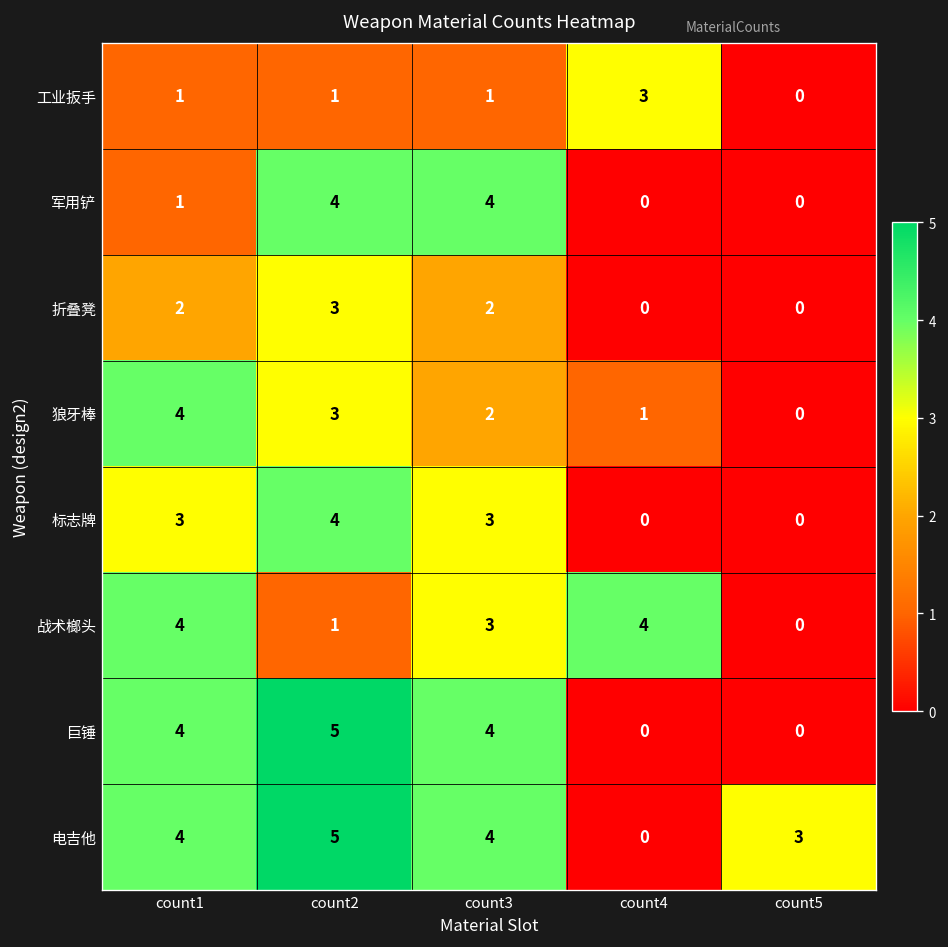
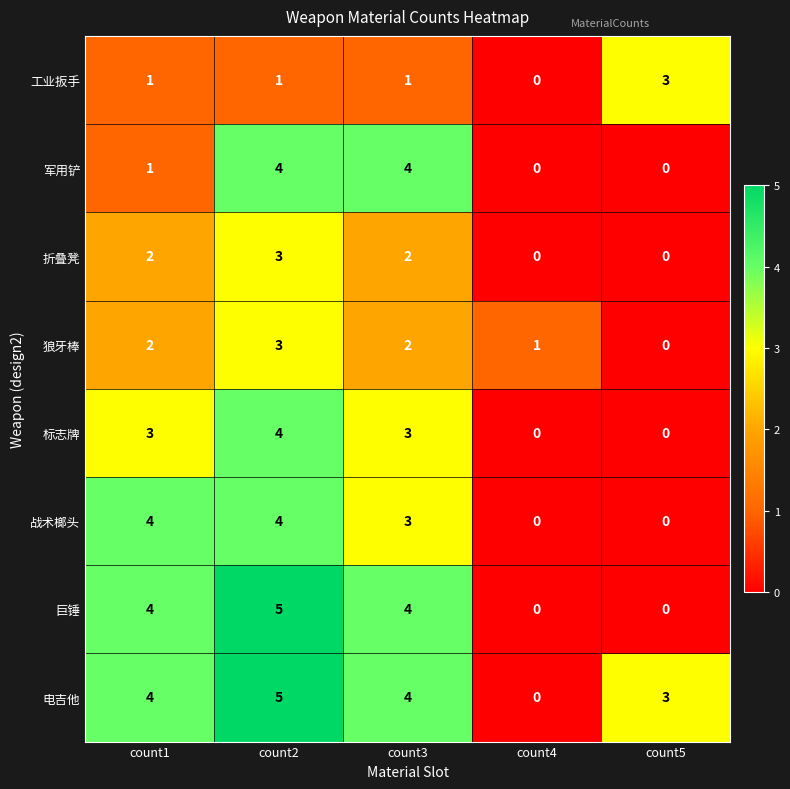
  {
    "工业扳手": {
      "count1": 1,
      "count2": 1,
      "count3": 1,
-     "count4": 3,
-     "count5": 0
+     "count4": 0,
+     "count5": 3
    },
    "军用铲": {
      "count1": 1,
      "count2": 4,
      "count3": 4,
      "count4": 0,
      "count5": 0
    },
    "折叠凳": {
      "count1": 2,
      "count2": 3,
      "count3": 2,
      "count4": 0,
      "count5": 0
    },
    "狼牙棒": {
-     "count1": 4,
+     "count1": 2,
      "count2": 3,
      "count3": 2,
      "count4": 1,
      "count5": 0
    },
    "标志牌": {
      "count1": 3,
      "count2": 4,
      "count3": 3,
      "count4": 0,
      "count5": 0
    },
    "战术榔头": {
      "count1": 4,
-     "count2": 1,
+     "count2": 4,
      "count3": 3,
-     "count4": 4,
+     "count4": 0,
      "count5": 0
    },
    "巨锤": {
      "count1": 4,
      "count2": 5,
      "count3": 4,
      "count4": 0,
      "count5": 0
    },
    "电吉他": {
      "count1": 4,
      "count2": 5,
      "count3": 4,
      "count4": 0,
      "count5": 3
    }
  }
